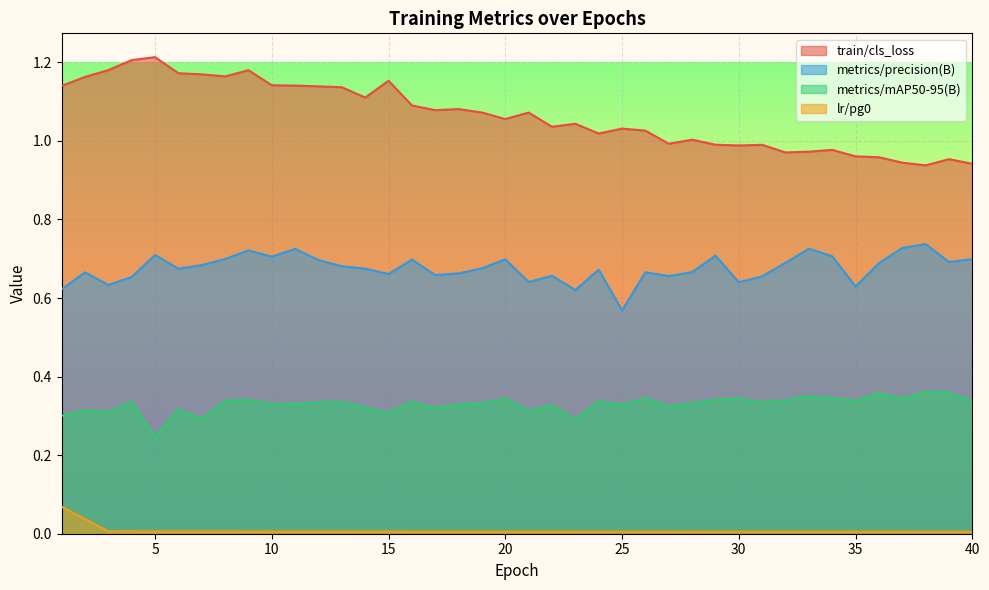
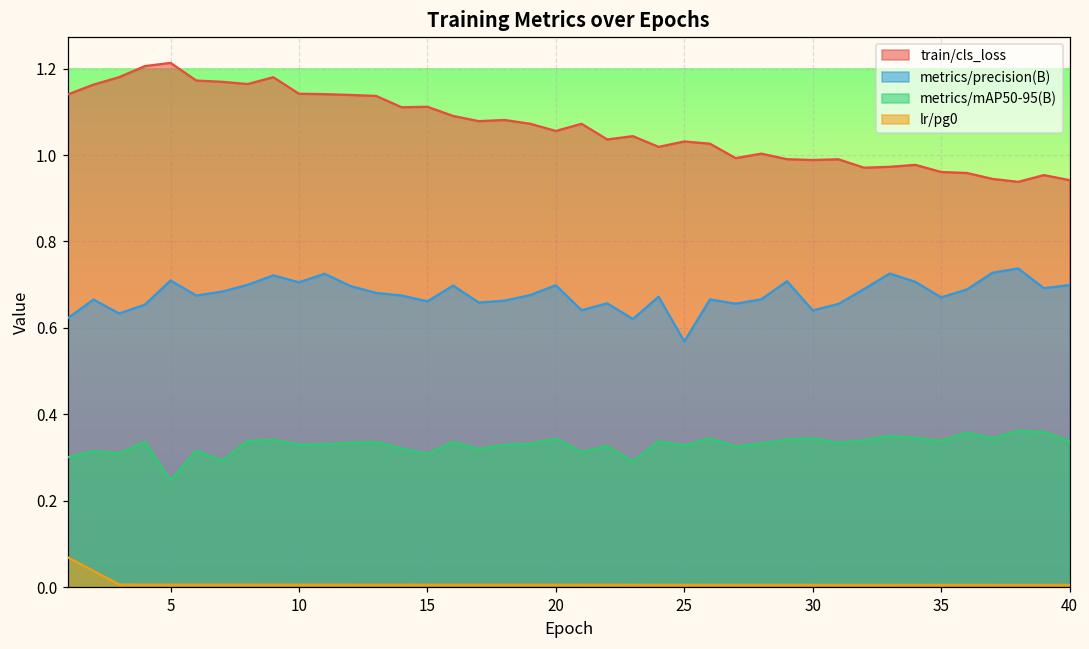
  {
    "train/cls_loss": {
      "5": 1.21,
      "10": 1.14,
-     "15": 1.15,
+     "15": 1.11,
      "20": 1.06,
      "25": 1.03,
      "30": 0.99,
      "35": 0.96,
      "40": 0.94
    },
    "metrics/precision(B)": {
      "5": 0.71,
      "10": 0.71,
      "15": 0.66,
      "20": 0.70,
      "25": 0.57,
      "30": 0.64,
-     "35": 0.63,
+     "35": 0.67,
      "40": 0.70
    },
    "metrics/mAP50-95(B)": {
      "5": 0.25,
      "10": 0.33,
      "15": 0.31,
      "20": 0.34,
      "25": 0.33,
      "30": 0.34,
      "35": 0.34,
      "40": 0.34
    },
    "lr/pg0": {
      "5": 0.01,
      "10": 0.01,
      "15": 0.01,
      "20": 0.01,
      "25": 0.01,
      "30": 0.01,
      "35": 0.01,
      "40": 0.01
    }
  }
